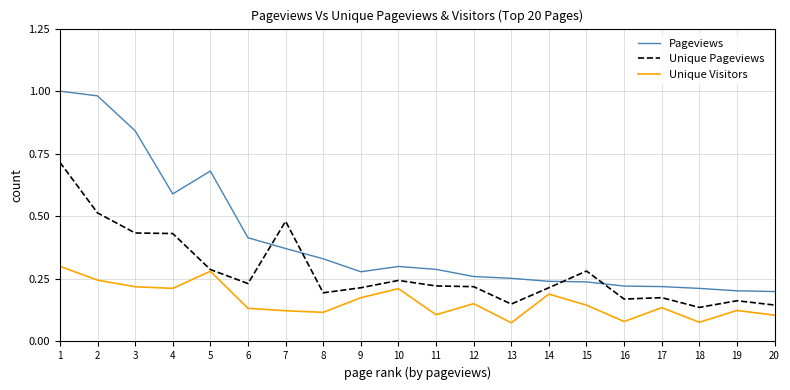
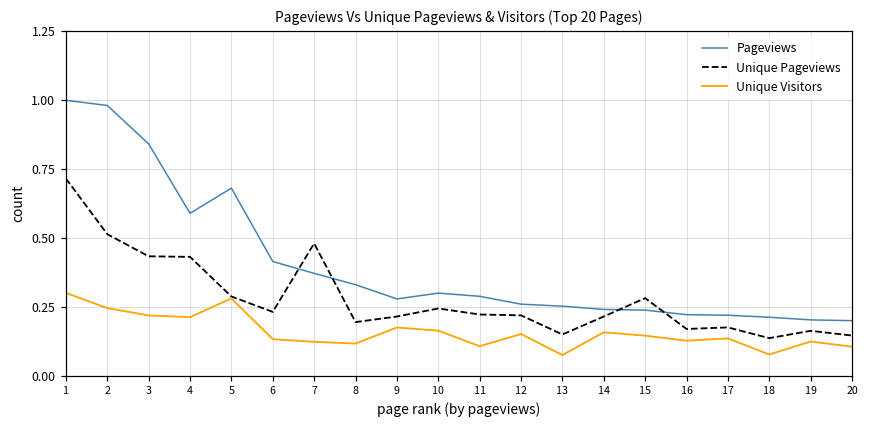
  {
    "Pageviews": {
      "1": 1.00,
      "2": 0.98,
      "3": 0.84,
      "4": 0.59,
      "5": 0.68,
      "6": 0.41,
      "7": 0.37,
      "8": 0.33,
      "9": 0.28,
      "10": 0.30,
      "11": 0.29,
      "12": 0.26,
      "13": 0.25,
      "14": 0.24,
      "15": 0.24,
      "16": 0.22,
      "17": 0.22,
      "18": 0.21,
      "19": 0.20,
      "20": 0.20
    },
    "Unique Pageviews": {
      "1": 0.72,
      "2": 0.51,
      "3": 0.43,
      "4": 0.43,
      "6": 0.23,
      "7": 0.48,
      "8": 0.19,
      "9": 0.21,
      "10": 0.24,
      "11": 0.22,
      "12": 0.22,
      "13": 0.15,
      "14": 0.21,
      "15": 0.28,
      "16": 0.17,
      "17": 0.18,
      "18": 0.14,
      "19": 0.16,
      "20": 0.15
    },
    "Unique Visitors": {
      "1": 0.30,
      "2": 0.24,
      "3": 0.22,
      "4": 0.21,
      "6": 0.13,
      "7": 0.12,
      "8": 0.12,
      "9": 0.17,
-     "10": 0.21,
+     "10": 0.16,
      "11": 0.11,
      "12": 0.15,
      "13": 0.07,
-     "14": 0.19,
+     "14": 0.16,
      "15": 0.15,
-     "16": 0.08,
+     "16": 0.13,
      "17": 0.14,
      "18": 0.08,
      "19": 0.12,
      "20": 0.11
    }
  }
